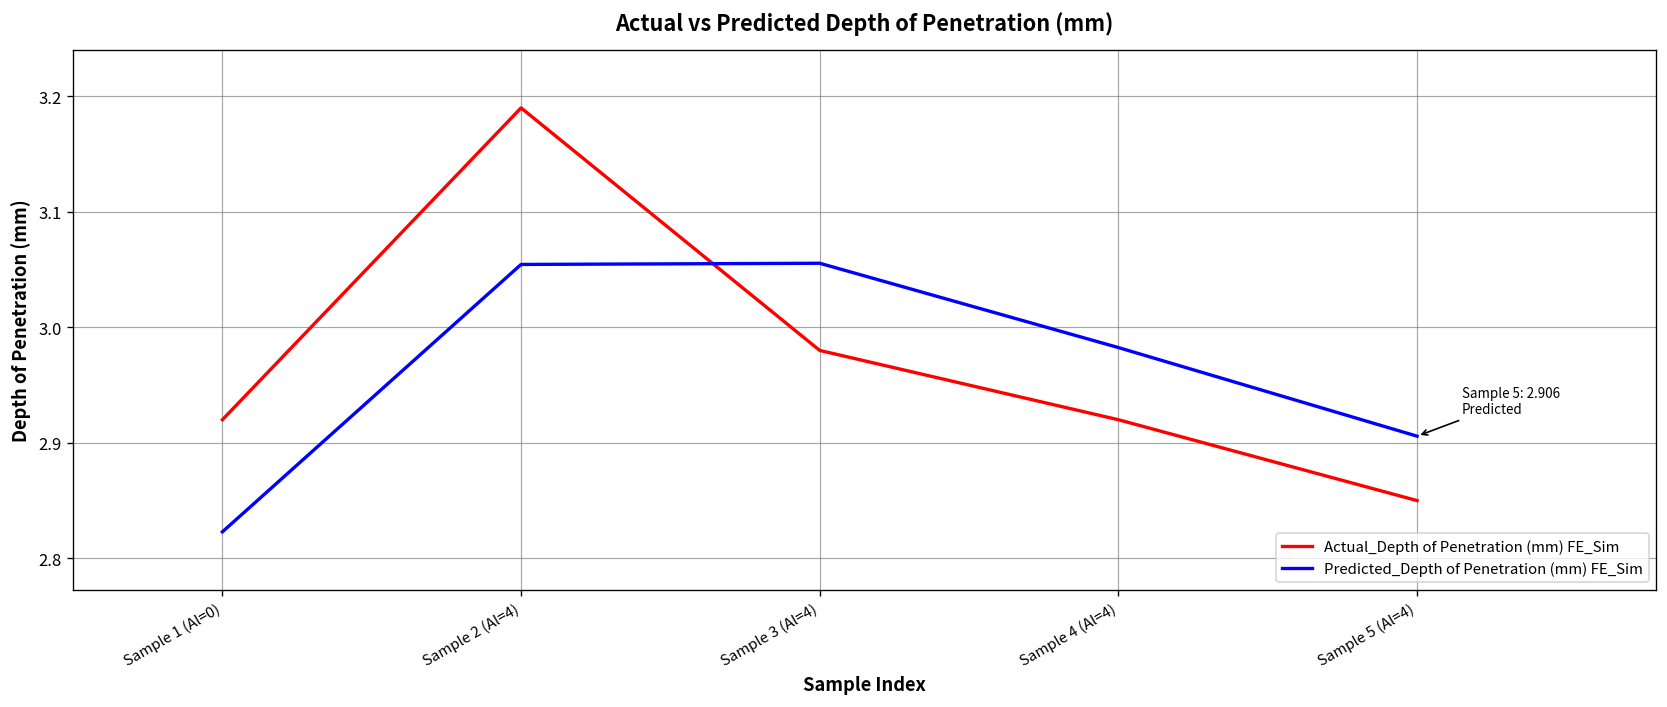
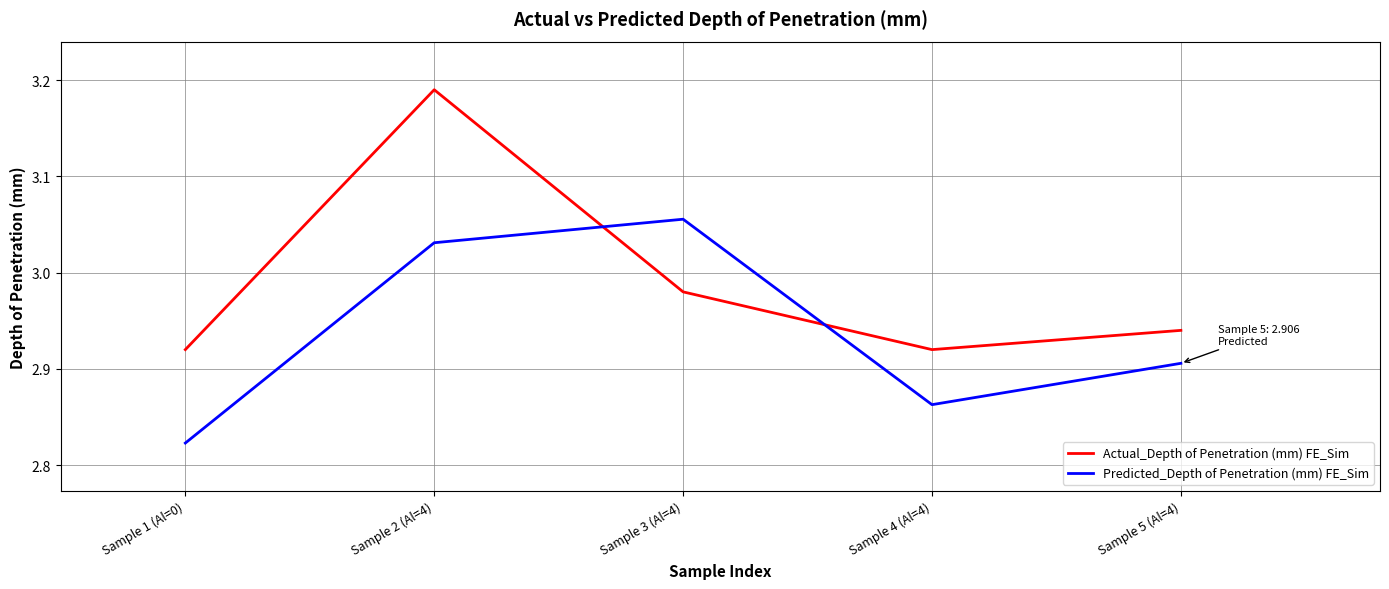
  {
    "Actual_Depth of Penetration (mm) FE_Sim": {
      "Sample 1 (Al=0)": 2.92,
      "Sample 2 (Al=4)": 3.19,
      "Sample 3 (Al=4)": 2.98,
      "Sample 4 (Al=4)": 2.92,
-     "Sample 5 (Al=4)": 2.85
+     "Sample 5 (Al=4)": 2.94
    },
    "Predicted_Depth of Penetration (mm) FE_Sim": {
      "Sample 1 (Al=0)": 2.82,
-     "Sample 2 (Al=4)": 3.05,
+     "Sample 2 (Al=4)": 3.03,
      "Sample 3 (Al=4)": 3.06,
-     "Sample 4 (Al=4)": 2.98
+     "Sample 4 (Al=4)": 2.86
    }
  }
